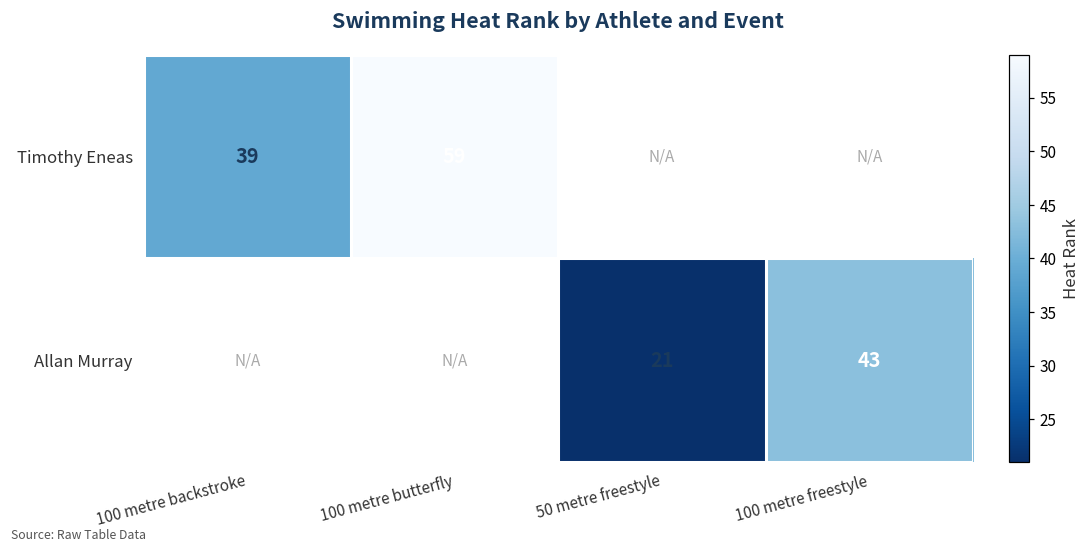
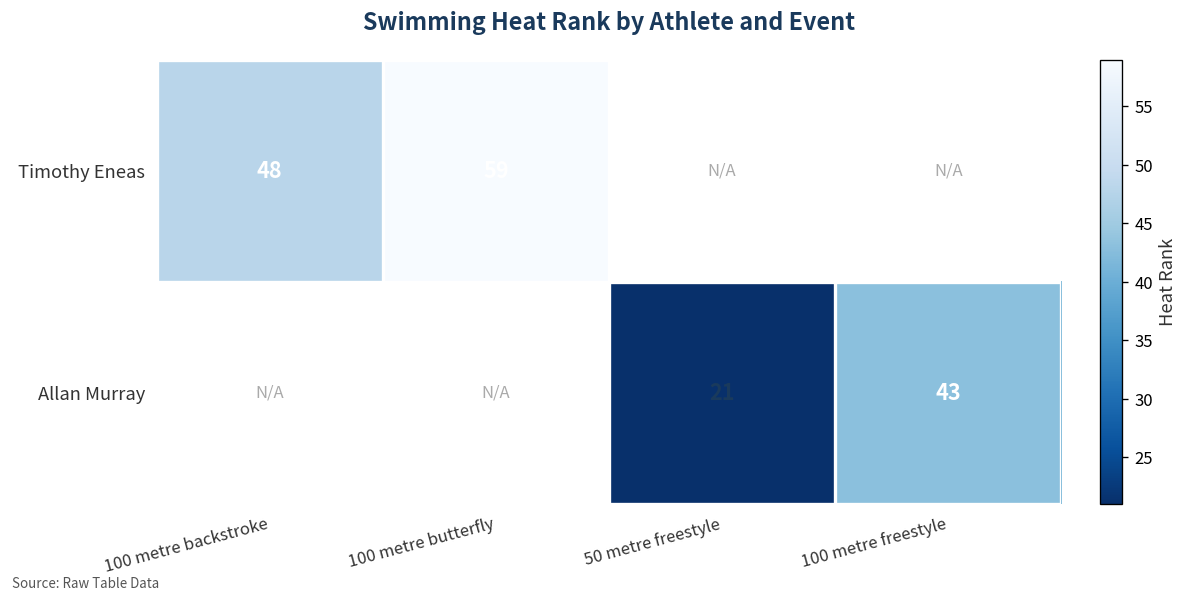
  {
    "Timothy Eneas": {
-     "100 metre backstroke": 39
+     "100 metre backstroke": 48
    },
    "Allan Murray": {
      "100 metre freestyle": 43
    }
  }
